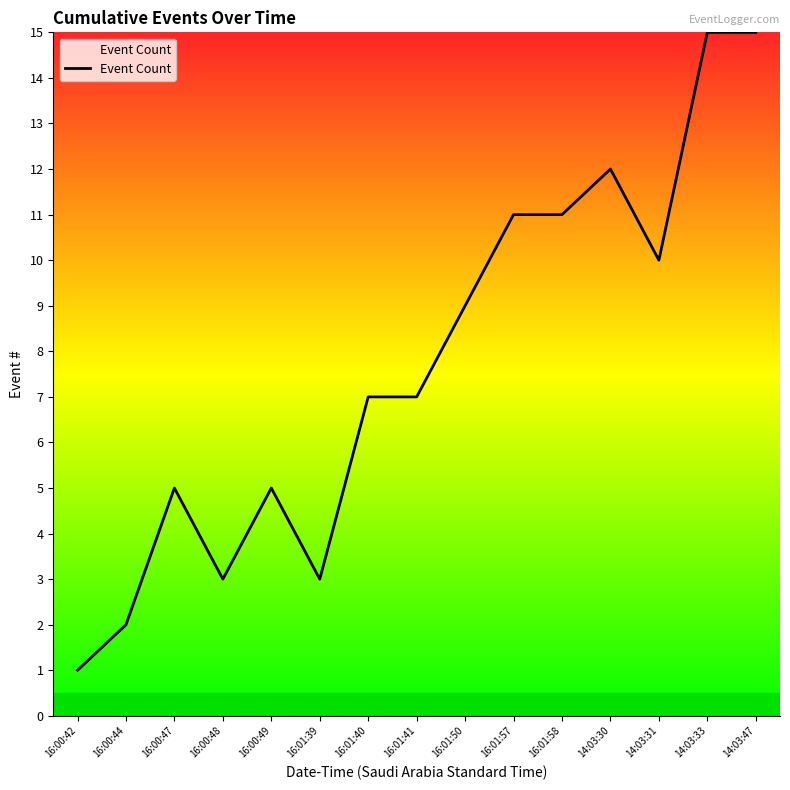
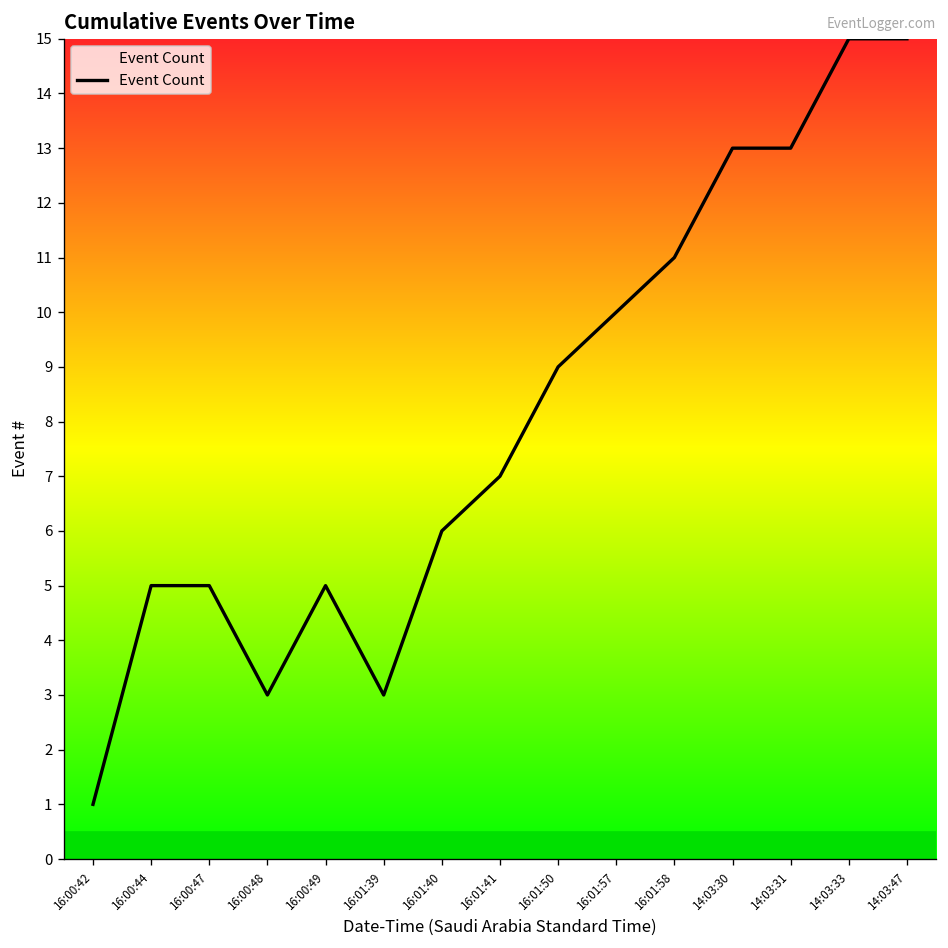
  {
    "16:00:42": 1,
-   "16:00:44": 2,
+   "16:00:44": 5,
    "16:00:47": 5,
    "16:00:48": 3,
    "16:00:49": 5,
    "16:01:39": 3,
-   "16:01:40": 7,
+   "16:01:40": 6,
    "16:01:41": 7,
    "16:01:50": 9,
-   "16:01:57": 11,
+   "16:01:57": 10,
    "16:01:58": 11,
-   "14:03:30": 12,
-   "14:03:31": 10,
+   "14:03:30": 13,
+   "14:03:31": 13,
    "14:03:33": 15,
    "14:03:47": 15
  }
